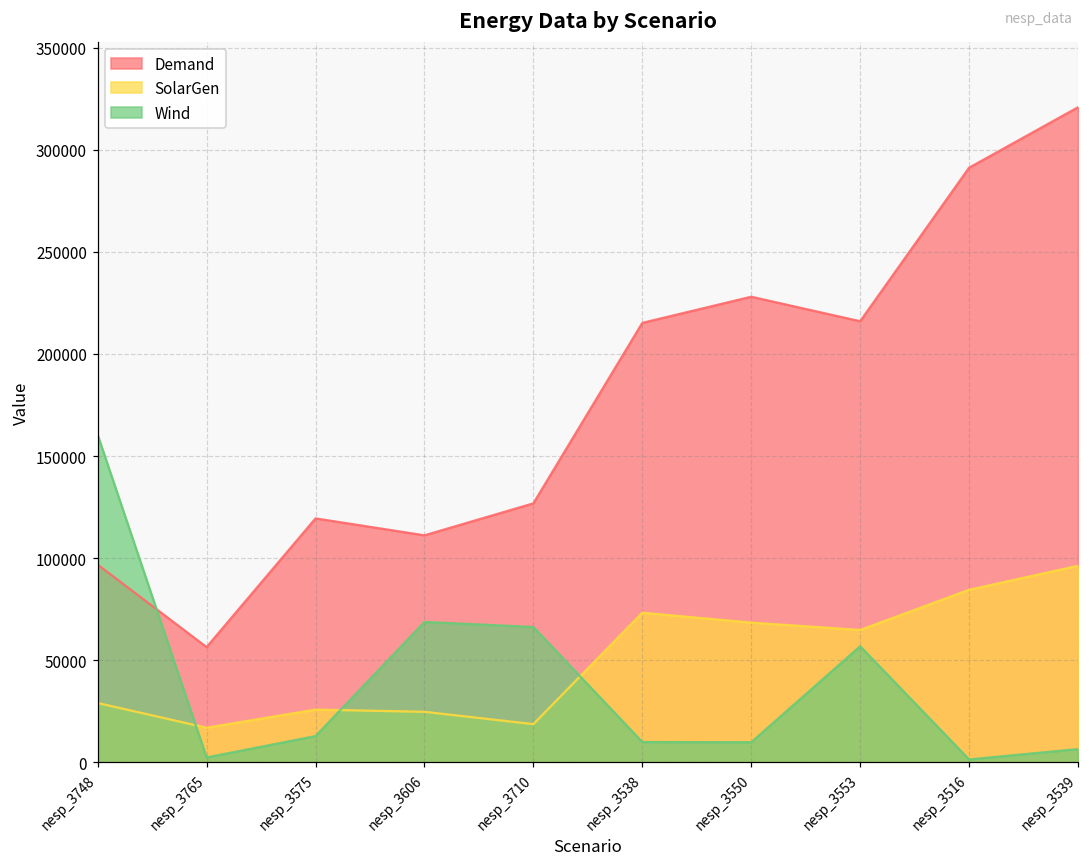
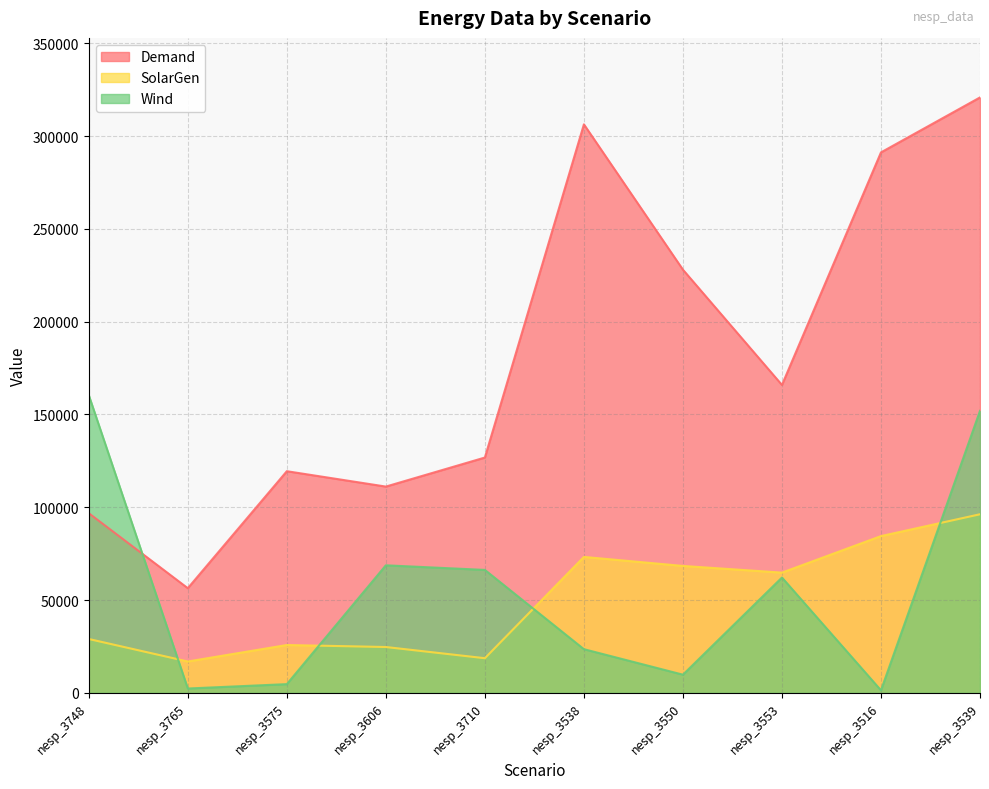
  {
    "Demand": {
      "nesp_3748": 97000,
      "nesp_3765": 56000,
      "nesp_3575": 119000,
      "nesp_3606": 111000,
      "nesp_3710": 127000,
-     "nesp_3538": 215000,
+     "nesp_3538": 306000,
      "nesp_3550": 228000,
-     "nesp_3553": 216000,
+     "nesp_3553": 166000,
      "nesp_3516": 291000,
      "nesp_3539": 321000
    },
    "SolarGen": {
      "nesp_3748": 29000,
      "nesp_3765": 17000,
      "nesp_3575": 26000,
      "nesp_3606": 25000,
      "nesp_3710": 19000,
      "nesp_3538": 73000,
      "nesp_3550": 68000,
      "nesp_3553": 65000,
      "nesp_3516": 84000,
      "nesp_3539": 96000
    },
    "Wind": {
      "nesp_3748": 160000,
      "nesp_3765": 2000,
-     "nesp_3575": 13000,
+     "nesp_3575": 5000,
      "nesp_3606": 69000,
      "nesp_3710": 66000,
-     "nesp_3538": 10000,
+     "nesp_3538": 24000,
      "nesp_3550": 10000,
-     "nesp_3553": 57000,
+     "nesp_3553": 62000,
      "nesp_3516": 1000,
-     "nesp_3539": 6000
+     "nesp_3539": 152000
    }
  }
